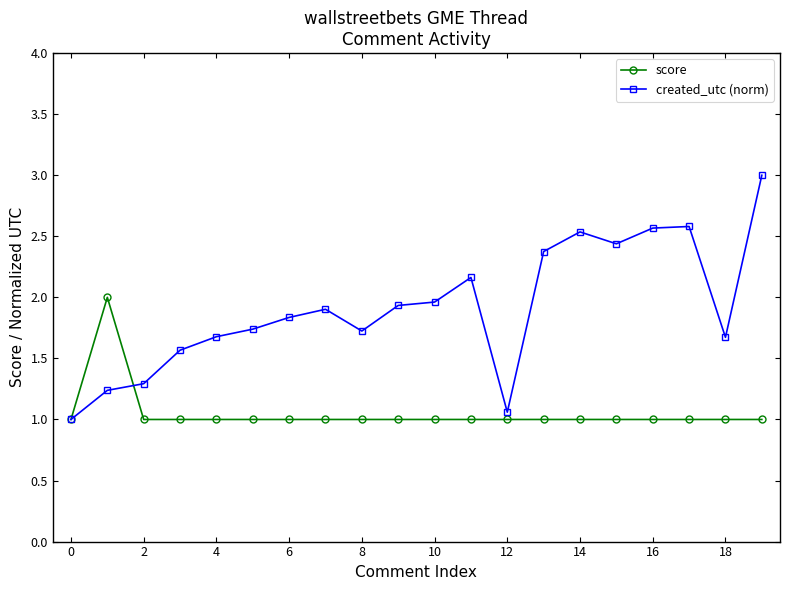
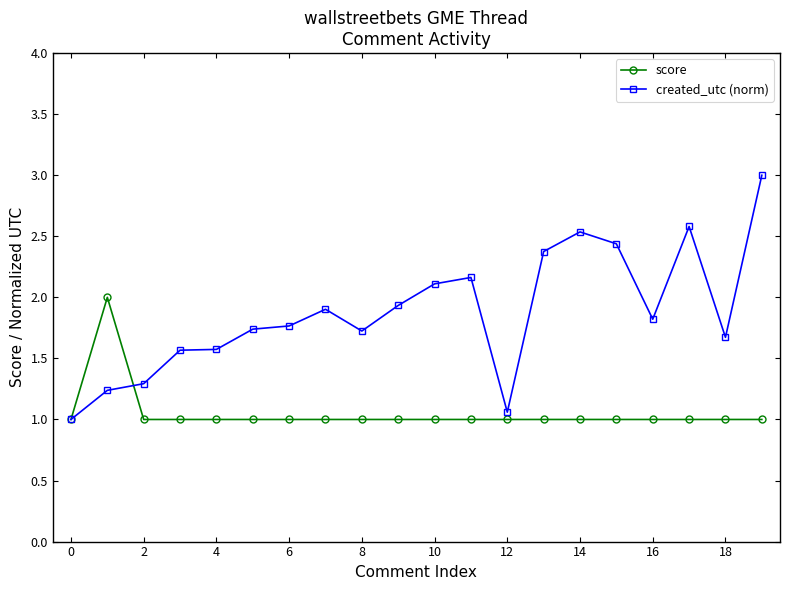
  {
    "score": {
      "2": 1.00,
      "4": 1.00,
      "6": 1.00,
      "8": 1.00,
      "10": 1.00,
      "12": 1.00,
      "14": 1.00,
      "16": 1.00,
      "18": 1.00
    },
    "created_utc (norm)": {
      "2": 1.29,
-     "4": 1.68,
-     "6": 1.84,
+     "4": 1.57,
+     "6": 1.77,
      "8": 1.72,
-     "10": 1.96,
+     "10": 2.11,
      "12": 1.06,
      "14": 2.54,
-     "16": 2.57,
+     "16": 1.82,
      "18": 1.67
    }
  }
